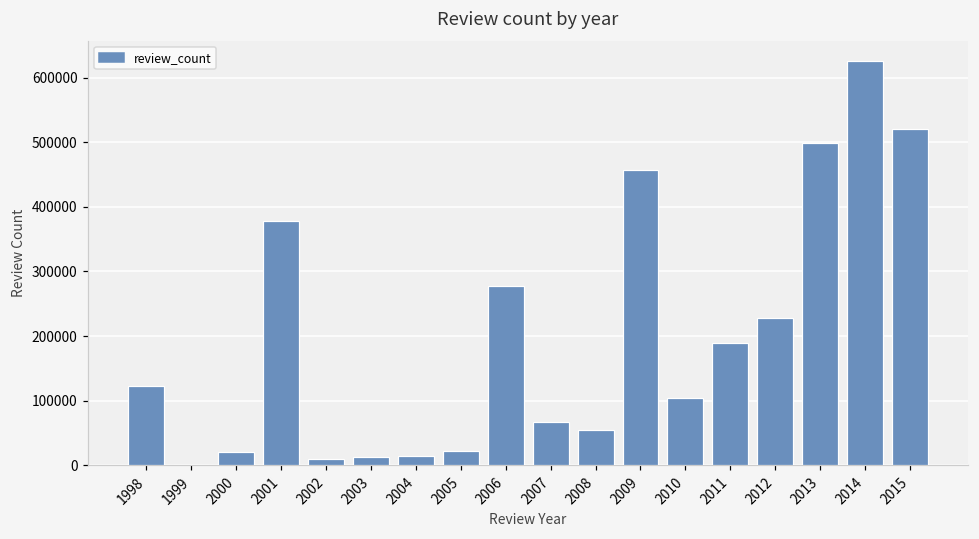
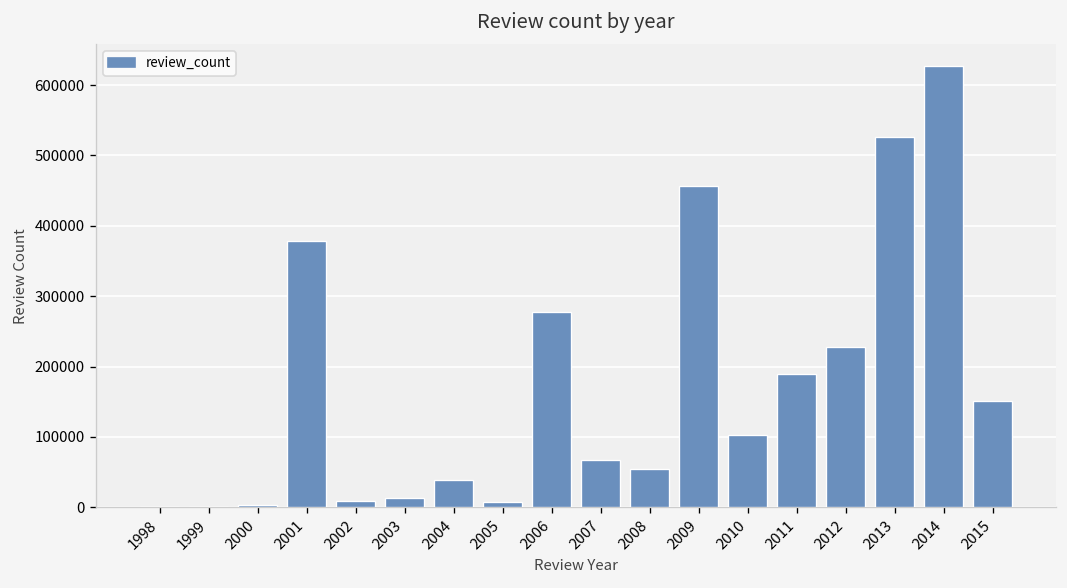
  {
-   "1998": 120000,
-   "2000": 20000,
+   "1998": 0,
+   "2000": 0,
    "2001": 380000,
    "2002": 10000,
    "2003": 10000,
-   "2004": 10000,
-   "2005": 20000,
+   "2004": 40000,
+   "2005": 10000,
    "2006": 280000,
    "2007": 70000,
    "2008": 50000,
    "2009": 460000,
    "2010": 100000,
    "2011": 190000,
    "2012": 230000,
-   "2013": 500000,
+   "2013": 530000,
    "2014": 630000,
-   "2015": 520000
+   "2015": 150000
  }
